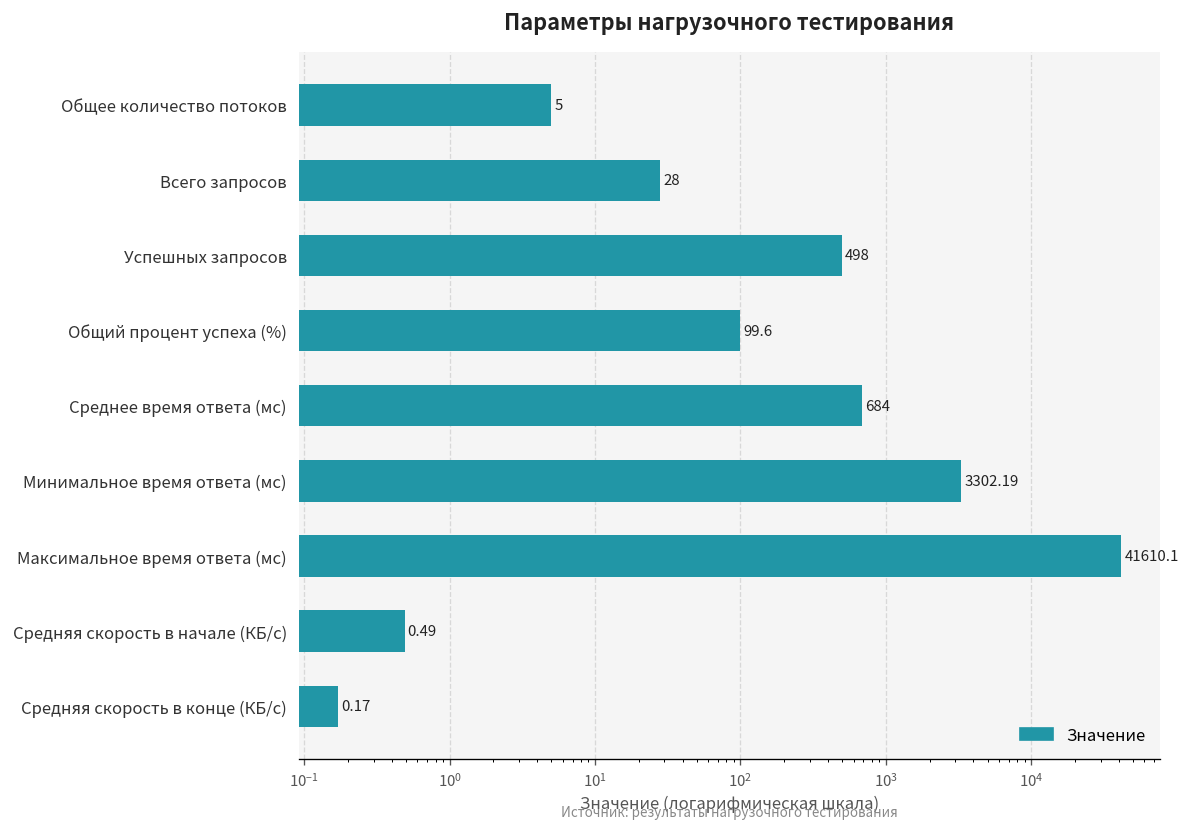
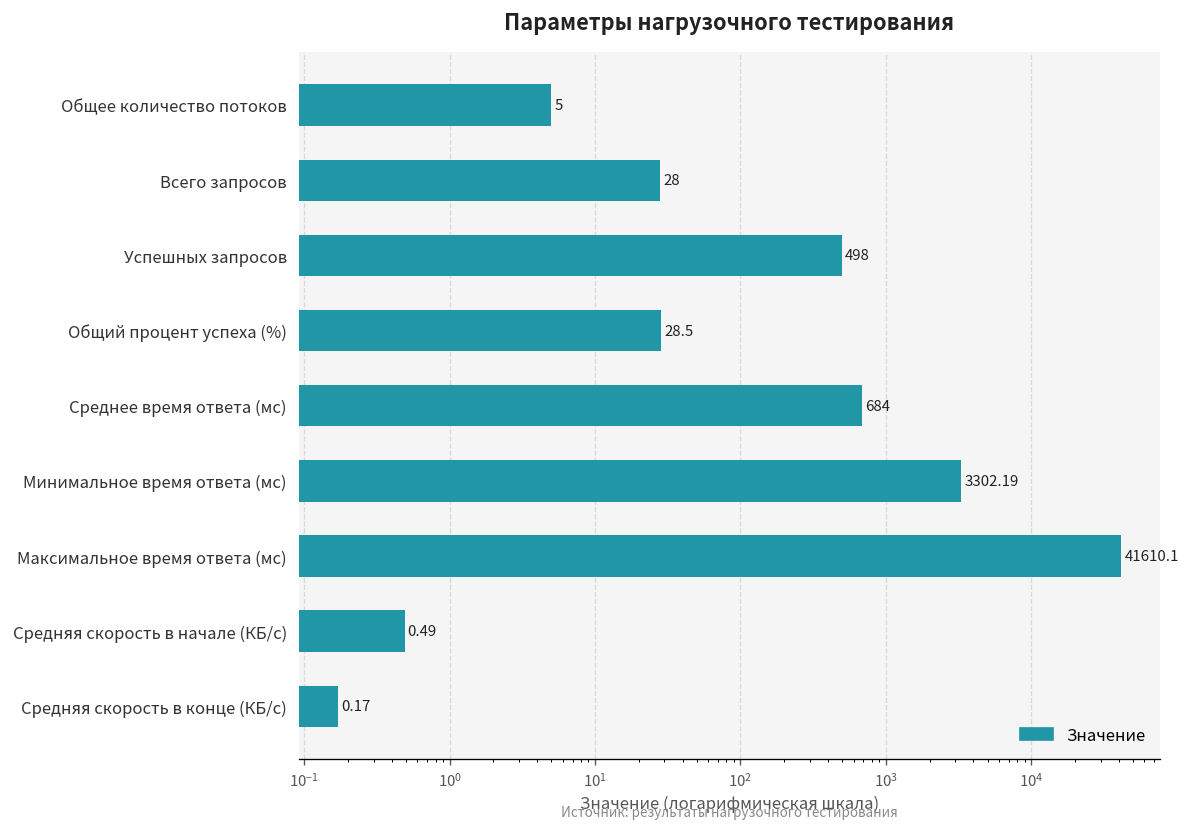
  {
    "Общее количество потоков": 5,
    "Всего запросов": 28,
    "Успешных запросов": 498,
-   "Общий процент успеха (%)": 99.6,
+   "Общий процент успеха (%)": 28.5,
    "Среднее время ответа (мс)": 684,
    "Минимальное время ответа (мс)": 3302.19,
    "Максимальное время ответа (мс)": 41610.1,
    "Средняя скорость в начале (КБ/с)": 0.49,
    "Средняя скорость в конце (КБ/с)": 0.17
  }
